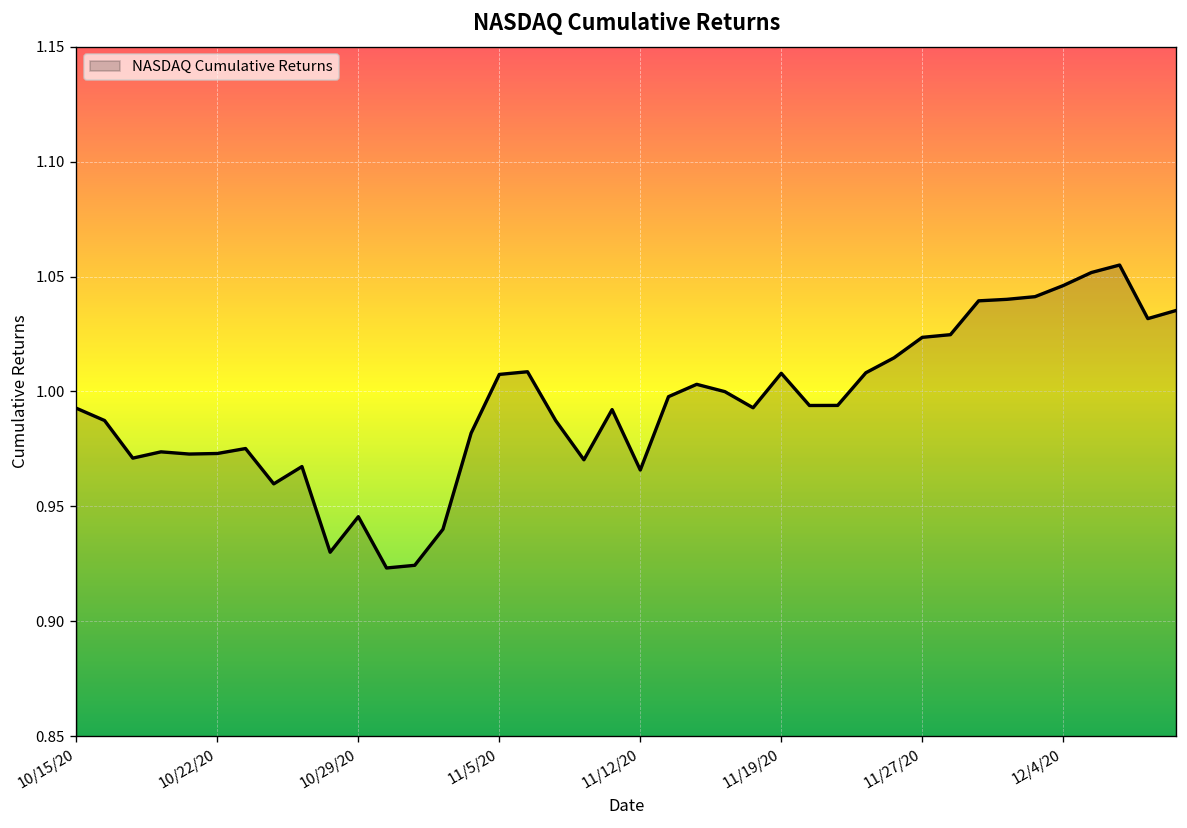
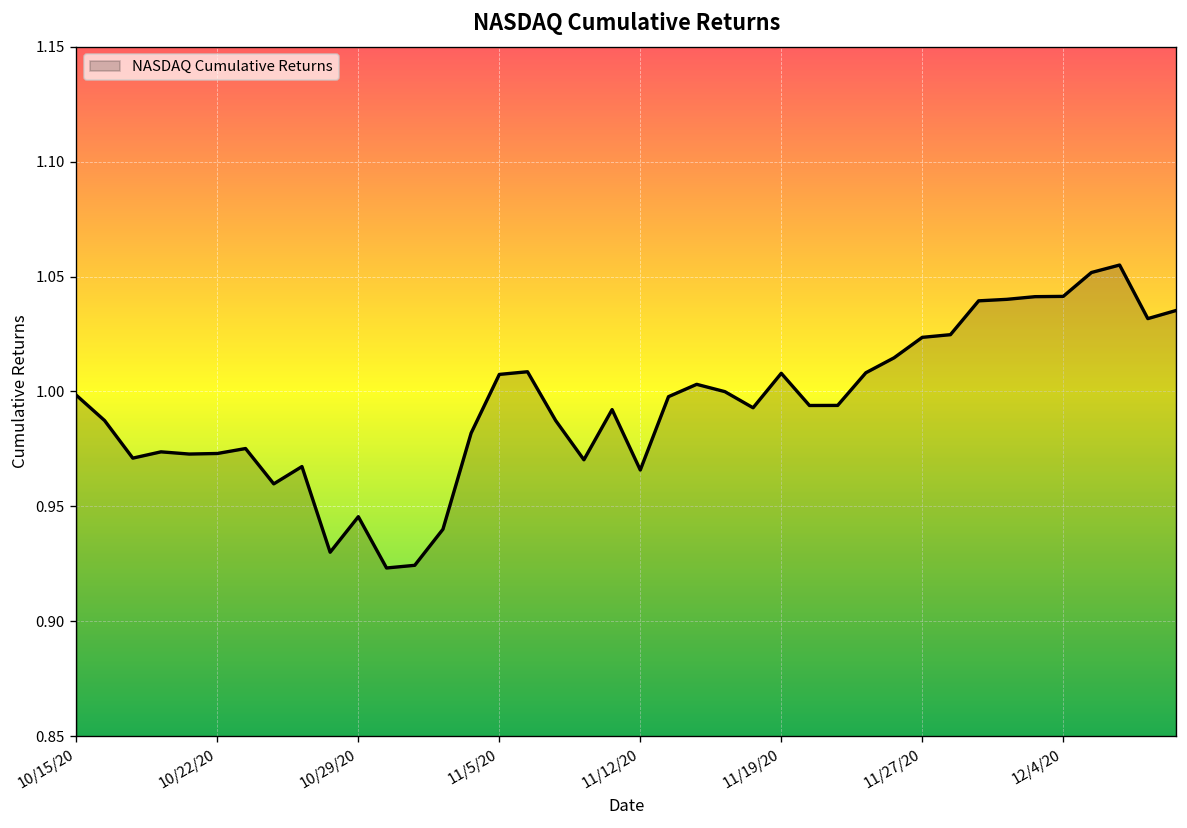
  {
-   "10/15/20": 0.993,
+   "10/15/20": 0.998,
    "10/22/20": 0.973,
    "10/29/20": 0.946,
    "11/5/20": 1.007,
    "11/12/20": 0.966,
    "11/19/20": 1.008,
    "11/27/20": 1.024,
-   "12/4/20": 1.046
+   "12/4/20": 1.041
  }
